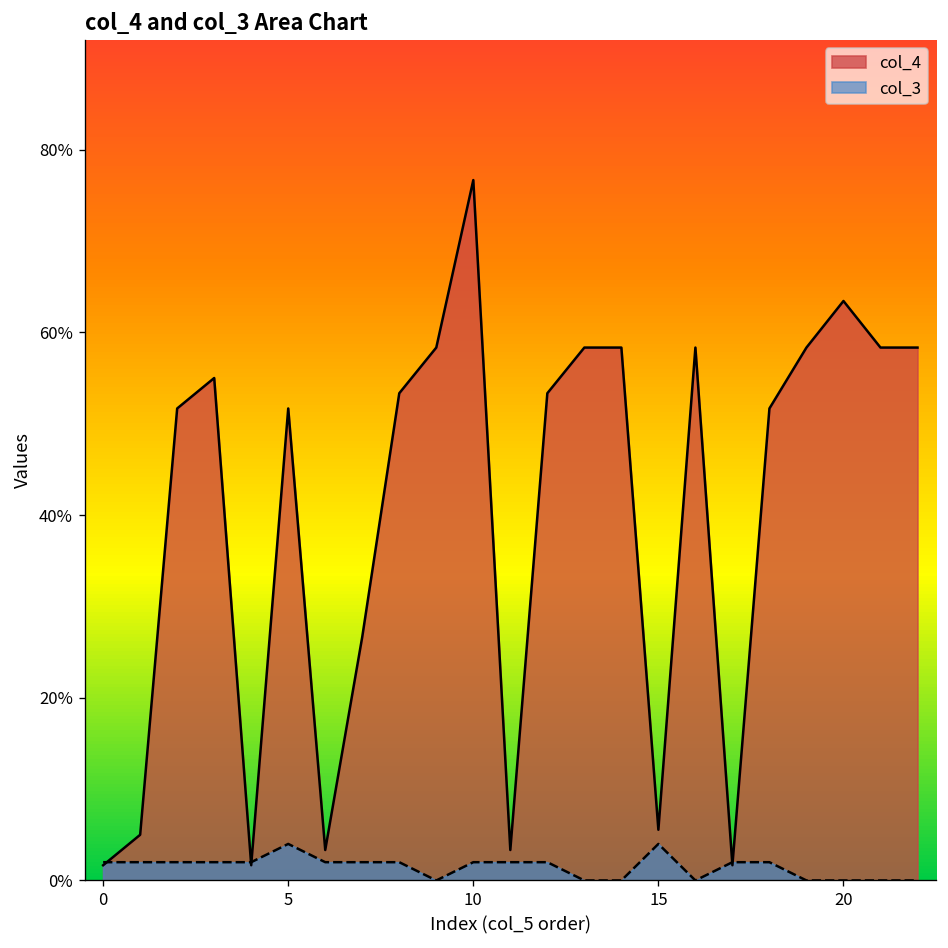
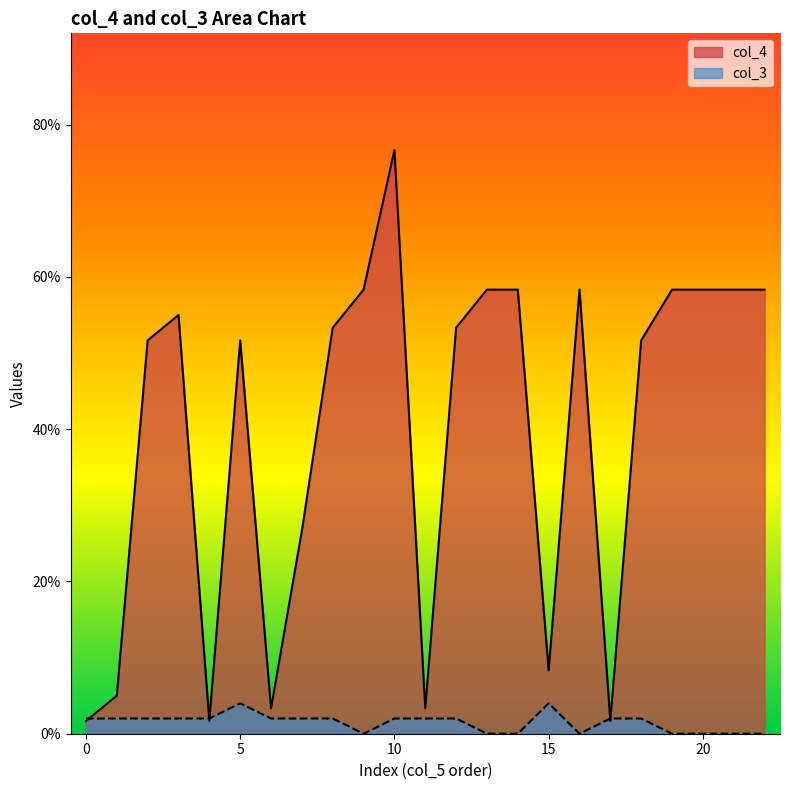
  {
    "col_4": {
      "5": "52%",
      "10": "77%",
-     "15": "6%",
-     "20": "63%"
+     "15": "8%",
+     "20": "58%"
    },
    "col_3": {
      "5": "4%",
      "10": "2%",
      "15": "4%",
      "20": "0%"
    }
  }
